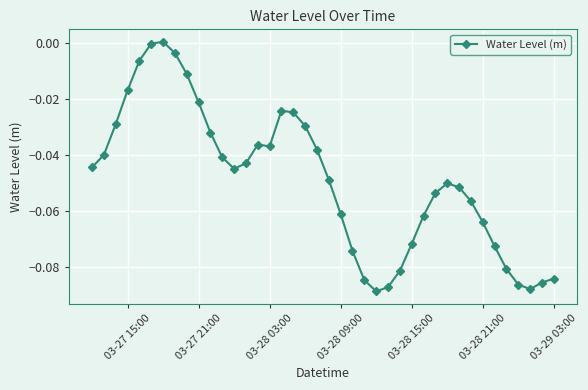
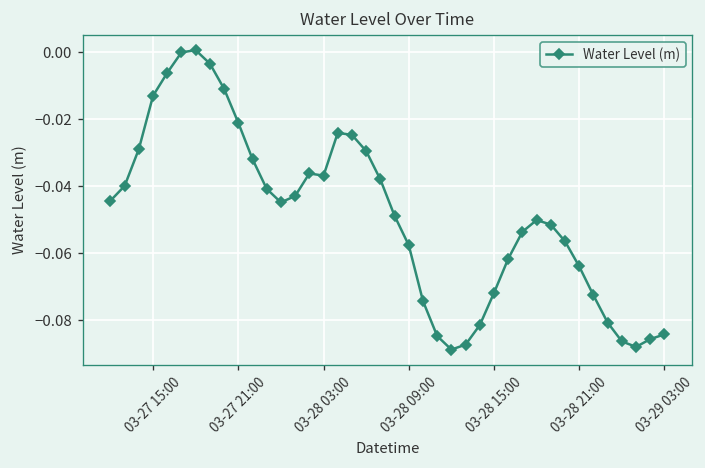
  {
-   "03-27 15:00": -0.017,
+   "03-27 15:00": -0.013,
    "03-27 21:00": -0.021,
    "03-28 03:00": -0.037,
-   "03-28 09:00": -0.061,
+   "03-28 09:00": -0.058,
    "03-28 15:00": -0.072,
    "03-28 21:00": -0.064,
    "03-29 03:00": -0.084
  }
